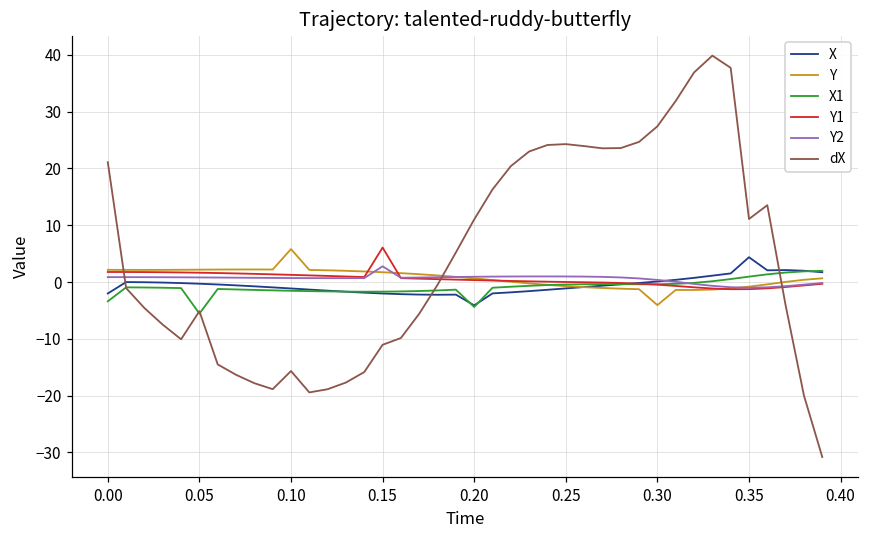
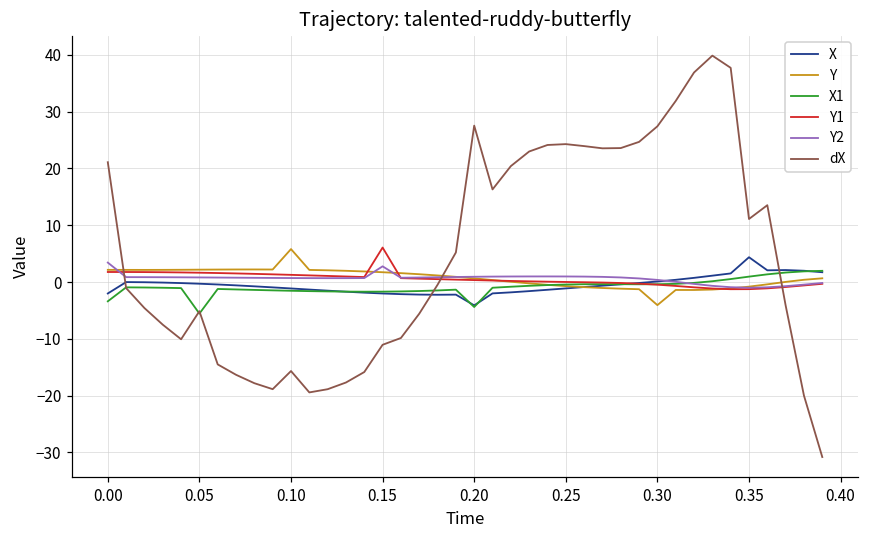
  {
    "X": {
      "0.00": -2,
      "0.05": 0,
      "0.35": 4
    },
    "Y": {
      "0.05": 2,
      "0.10": 6,
      "0.15": 2,
      "0.30": -4
    },
    "X1": {
      "0.00": -3,
      "0.35": 1
    },
    "Y1": {
      "0.05": 2,
      "0.10": 1,
      "0.15": 6
    },
    "Y2": {
-     "0.00": 1,
+     "0.00": 3,
      "0.05": 1,
      "0.10": 1,
      "0.15": 3,
      "0.25": 1
    },
    "dX": {
      "0.00": 21,
      "0.10": -16,
      "0.15": -11,
-     "0.20": 11,
+     "0.20": 28,
      "0.25": 24,
      "0.30": 27,
      "0.35": 11
    }
  }
